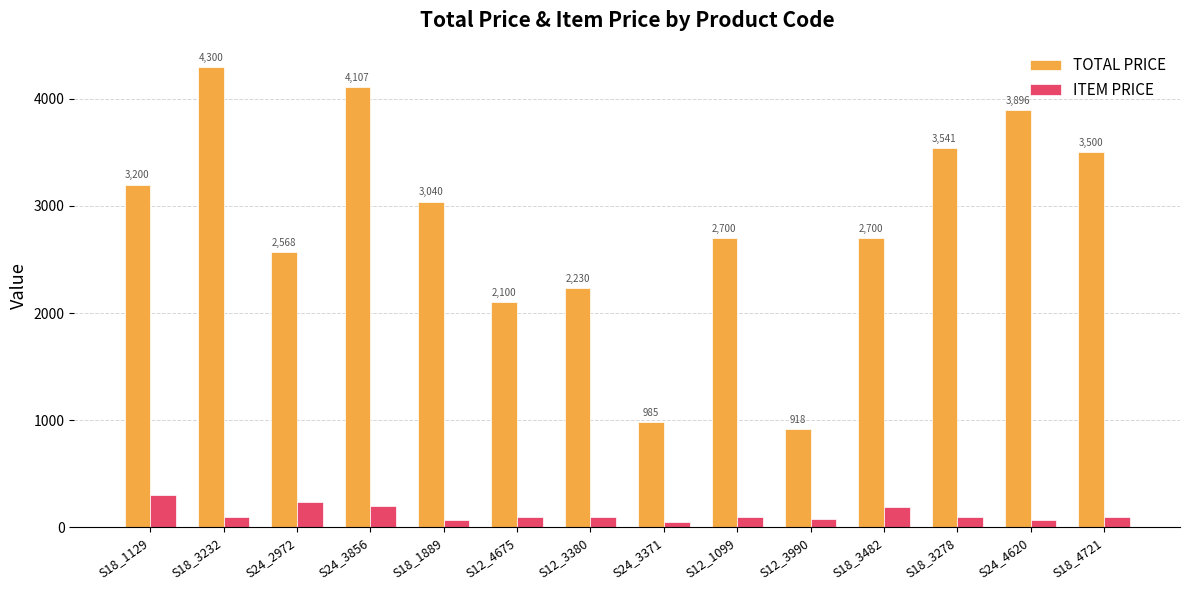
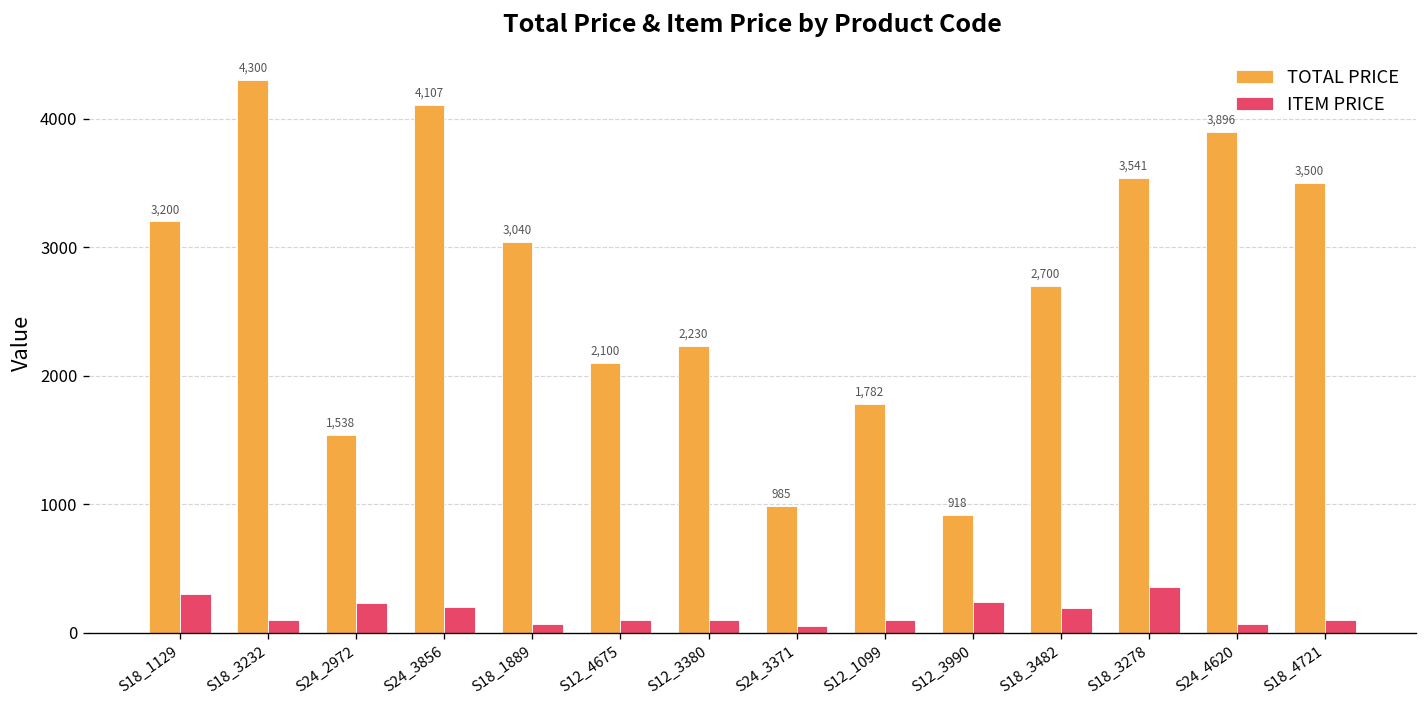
  {
    "TOTAL PRICE": {
      "S18_1129": "3,200",
      "S18_3232": "4,300",
-     "S24_2972": "2,568",
+     "S24_2972": "1,538",
      "S24_3856": "4,107",
      "S18_1889": "3,040",
      "S12_4675": "2,100",
      "S12_3380": "2,230",
      "S24_3371": "985",
-     "S12_1099": "2,700",
+     "S12_1099": "1,782",
      "S12_3990": "918",
      "S18_3482": "2,700",
      "S18_3278": "3,541",
      "S24_4620": "3,896",
      "S18_4721": "3,500"
    },
    "ITEM PRICE": {
      "S18_1129": "300",
      "S18_3232": "100",
      "S24_2972": "230",
      "S24_3856": "200",
      "S18_1889": "60",
      "S12_4675": "100",
      "S12_3380": "100",
      "S24_3371": "50",
      "S12_1099": "100",
-     "S12_3990": "80",
+     "S12_3990": "240",
      "S18_3482": "190",
-     "S18_3278": "100",
+     "S18_3278": "360",
      "S24_4620": "70",
      "S18_4721": "100"
    }
  }
